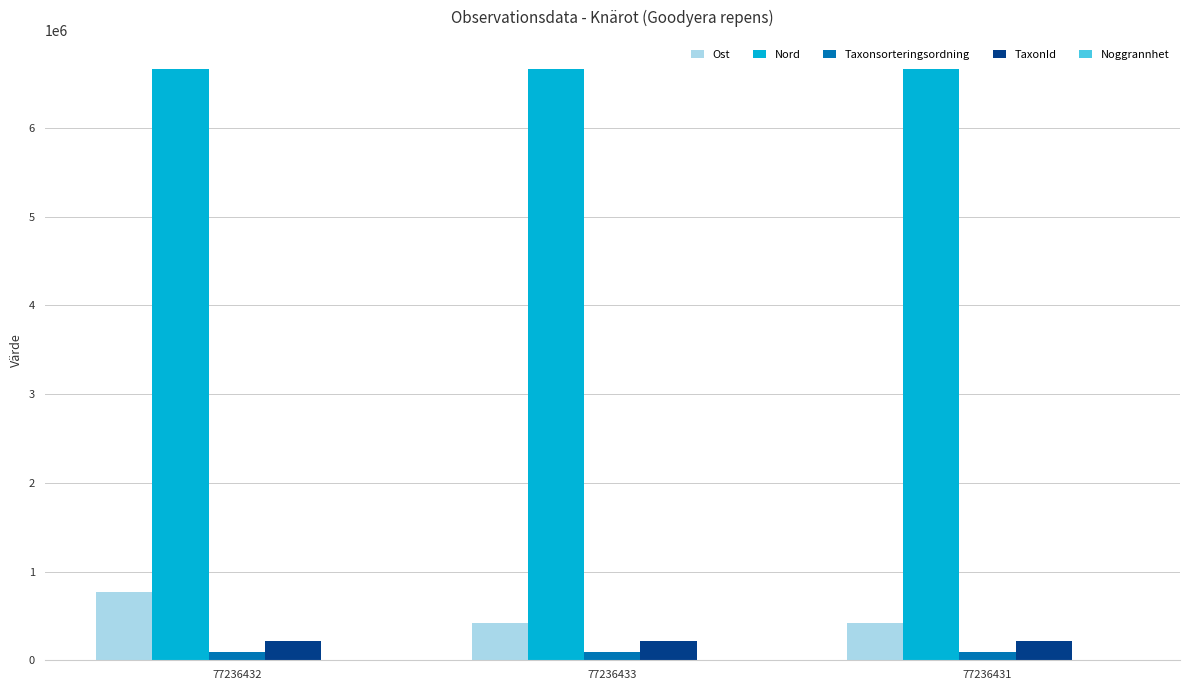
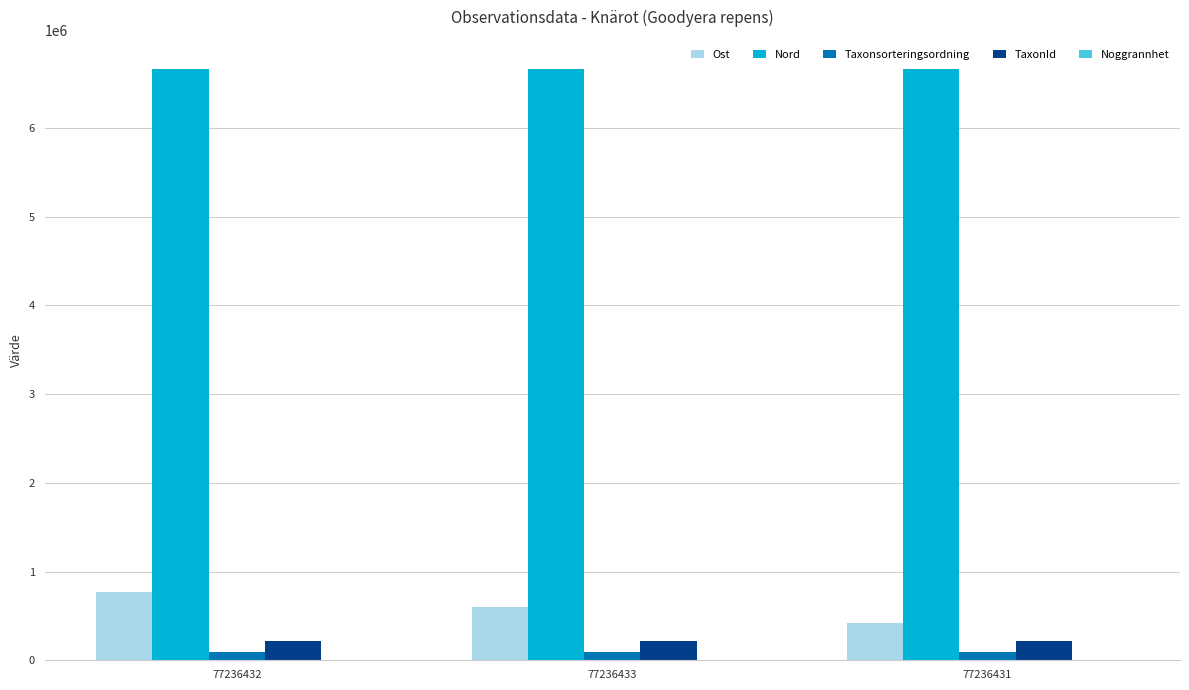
  {
    "Ost": {
      "77236432": 800000,
-     "77236433": 400000,
+     "77236433": 600000,
      "77236431": 400000
    },
    "Nord": {
      "77236432": 6700000,
      "77236433": 6700000,
      "77236431": 6700000
    },
    "Taxonsorteringsordning": {
      "77236432": 100000,
      "77236433": 100000,
      "77236431": 100000
    },
    "TaxonId": {
      "77236432": 200000,
      "77236433": 200000,
      "77236431": 200000
    }
  }
